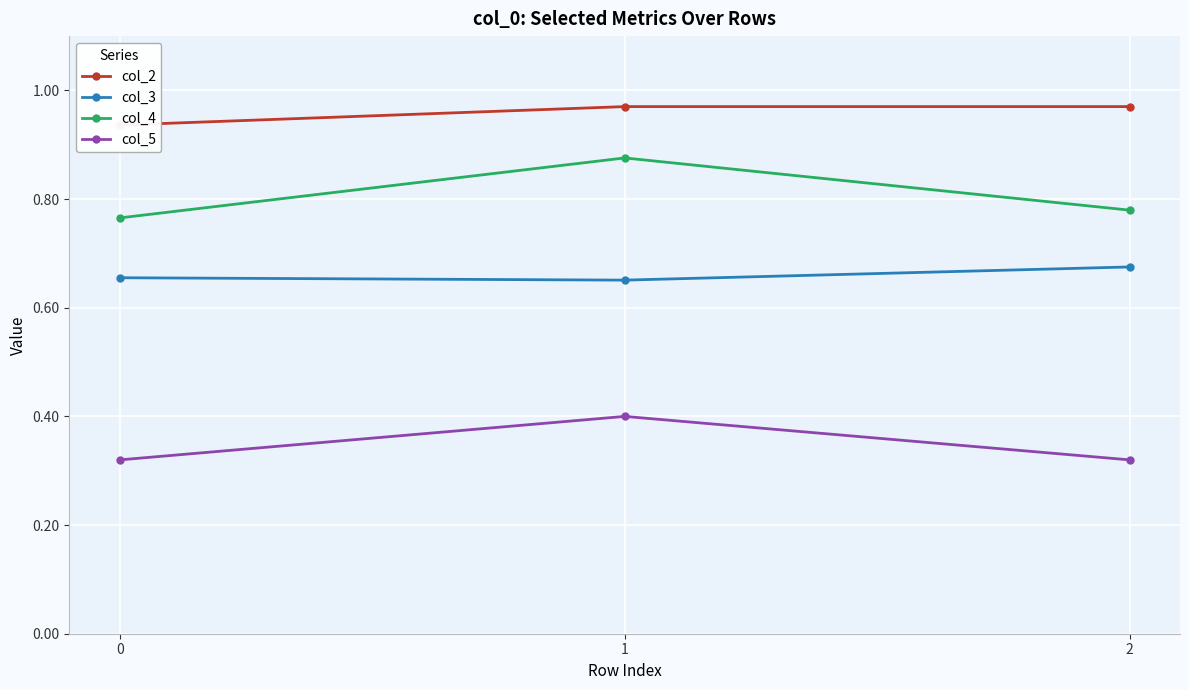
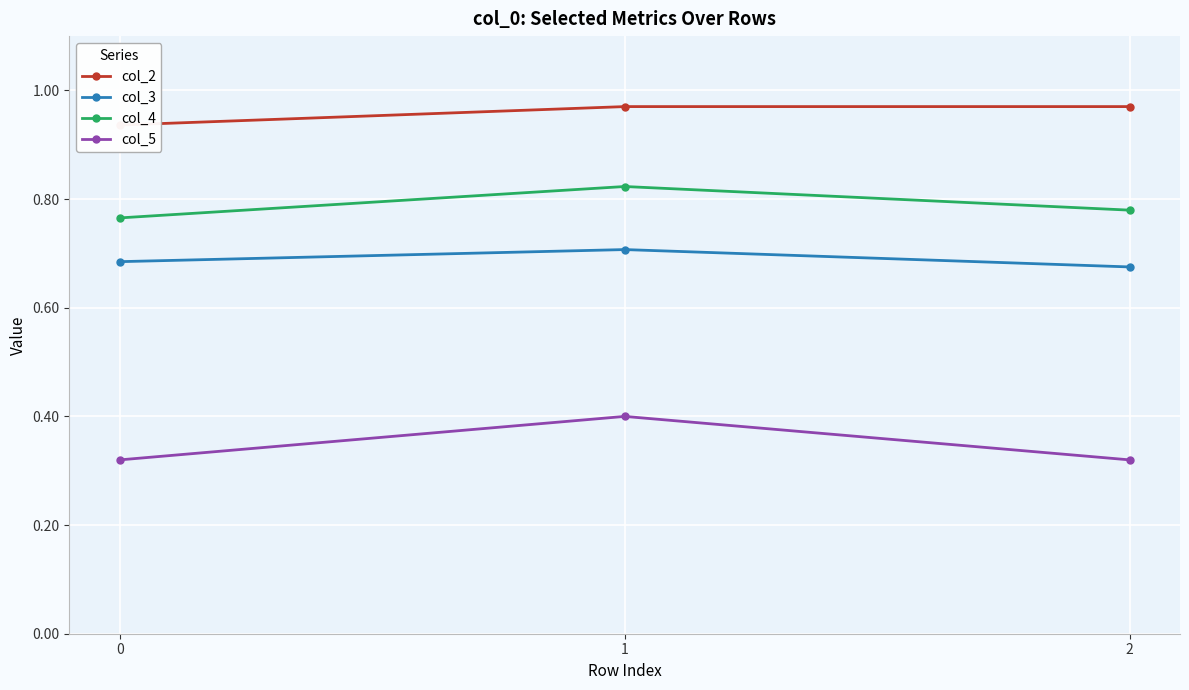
  {
    "col_2": {
      "1": 0.97,
      "2": 0.97
    },
    "col_3": {
-     "0": 0.66,
-     "1": 0.65,
+     "0": 0.68,
+     "1": 0.71,
      "2": 0.68
    },
    "col_4": {
      "0": 0.77,
-     "1": 0.88,
+     "1": 0.82,
      "2": 0.78
    },
    "col_5": {
      "0": 0.32,
      "1": 0.40,
      "2": 0.32
    }
  }
